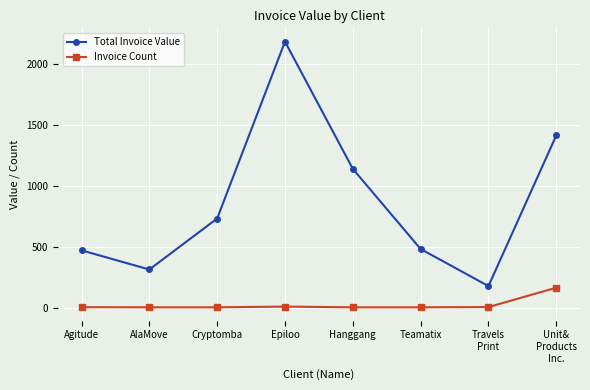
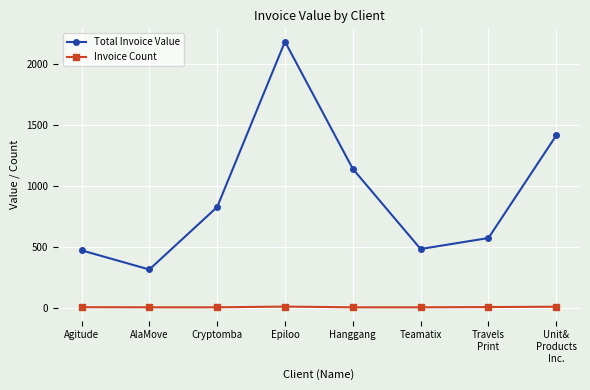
  {
    "Total Invoice Value": {
      "Agitude": 470,
      "AlaMove": 310,
-     "Cryptomba": 730,
+     "Cryptomba": 820,
      "Epiloo": 2180,
      "Hanggang": 1140,
      "Teamatix": 480,
-     "Travels Print": 180,
+     "Travels Print": 570,
      "Unit& Products Inc.": 1410
    },
    "Invoice Count": {
      "Agitude": 0,
      "AlaMove": 0,
      "Cryptomba": 0,
      "Epiloo": 10,
      "Hanggang": 0,
      "Teamatix": 0,
      "Travels Print": 0,
-     "Unit& Products Inc.": 160
+     "Unit& Products Inc.": 10
    }
  }
